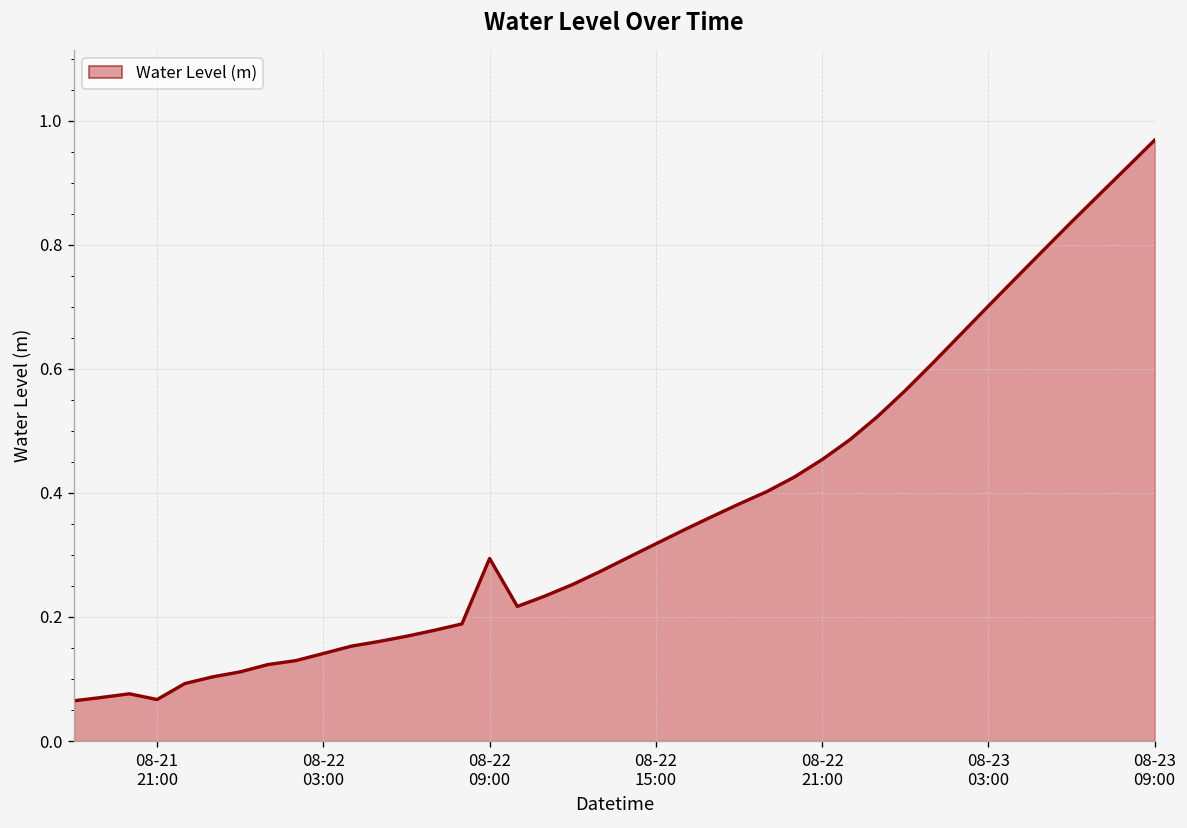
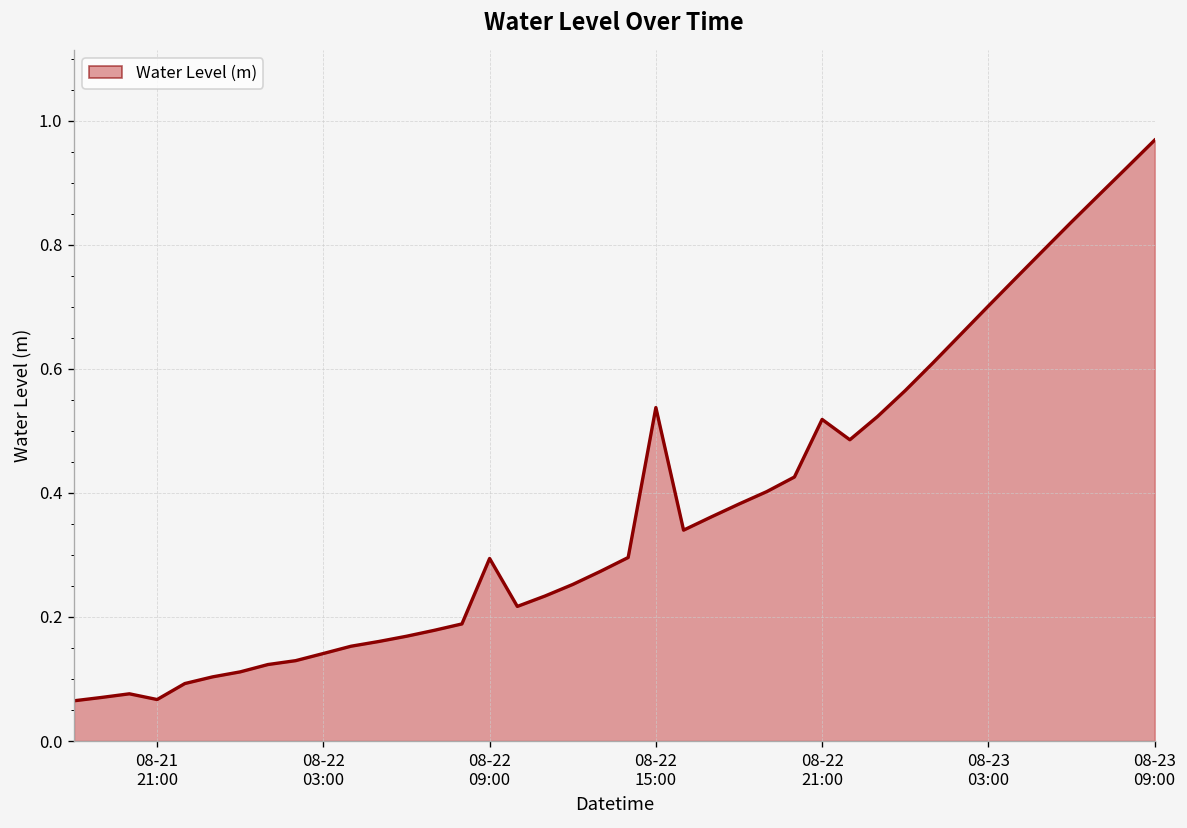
  {
    "08-21 21:00": 0.07,
    "08-22 03:00": 0.14,
    "08-22 09:00": 0.29,
-   "08-22 15:00": 0.32,
-   "08-22 21:00": 0.45,
+   "08-22 15:00": 0.54,
+   "08-22 21:00": 0.52,
    "08-23 03:00": 0.70,
    "08-23 09:00": 0.97
  }
